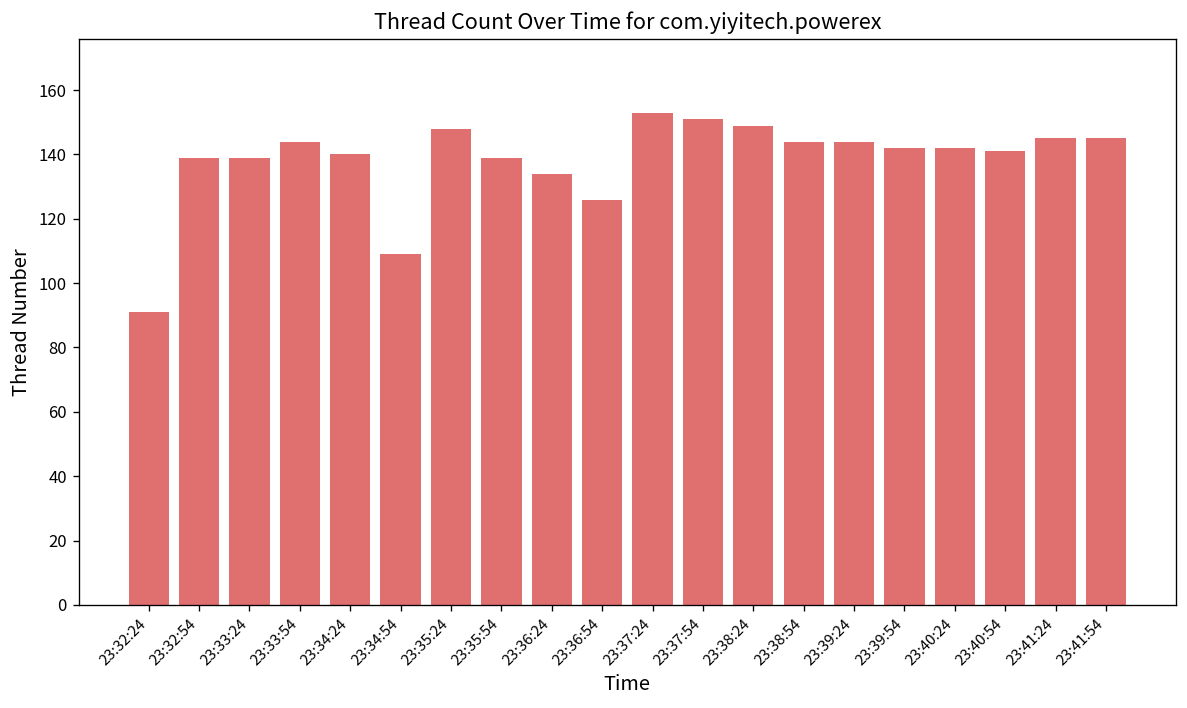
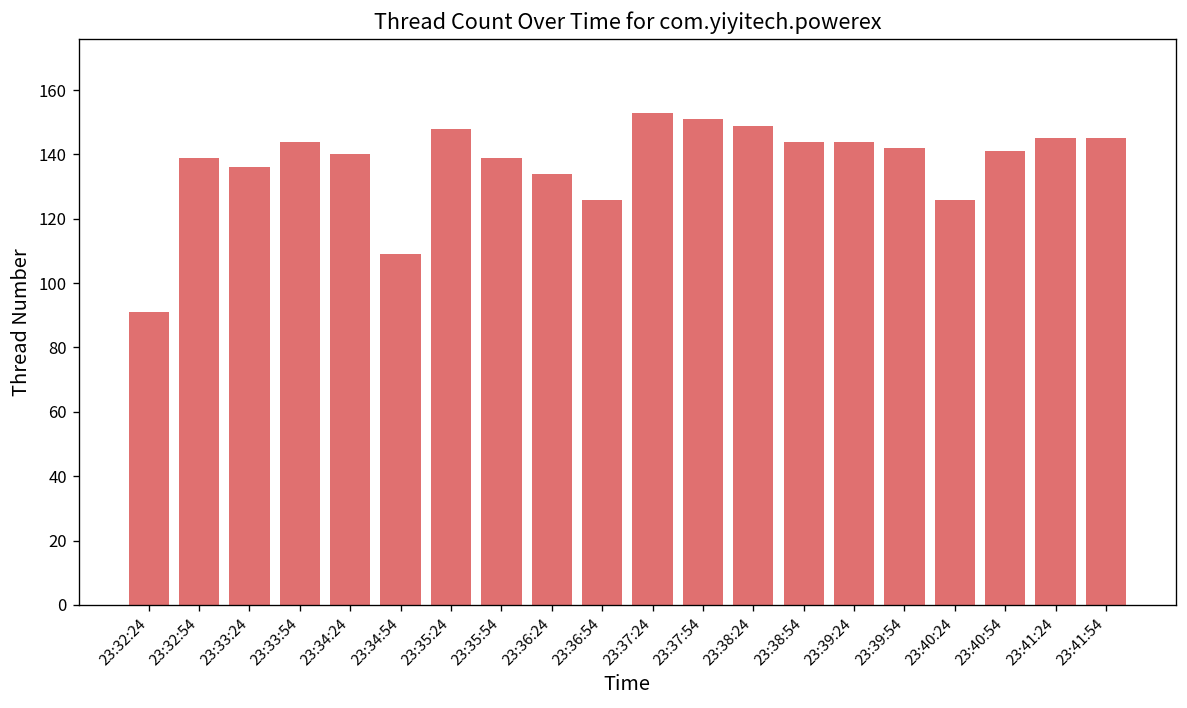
  {
    "23:32:24": 91,
    "23:32:54": 139,
-   "23:33:24": 139,
+   "23:33:24": 136,
    "23:33:54": 144,
    "23:34:24": 140,
    "23:34:54": 109,
    "23:35:24": 148,
    "23:35:54": 139,
    "23:36:24": 134,
    "23:36:54": 126,
    "23:37:24": 153,
    "23:37:54": 151,
    "23:38:24": 149,
    "23:38:54": 144,
    "23:39:24": 144,
    "23:39:54": 142,
-   "23:40:24": 142,
+   "23:40:24": 126,
    "23:40:54": 141,
    "23:41:24": 145,
    "23:41:54": 145
  }
